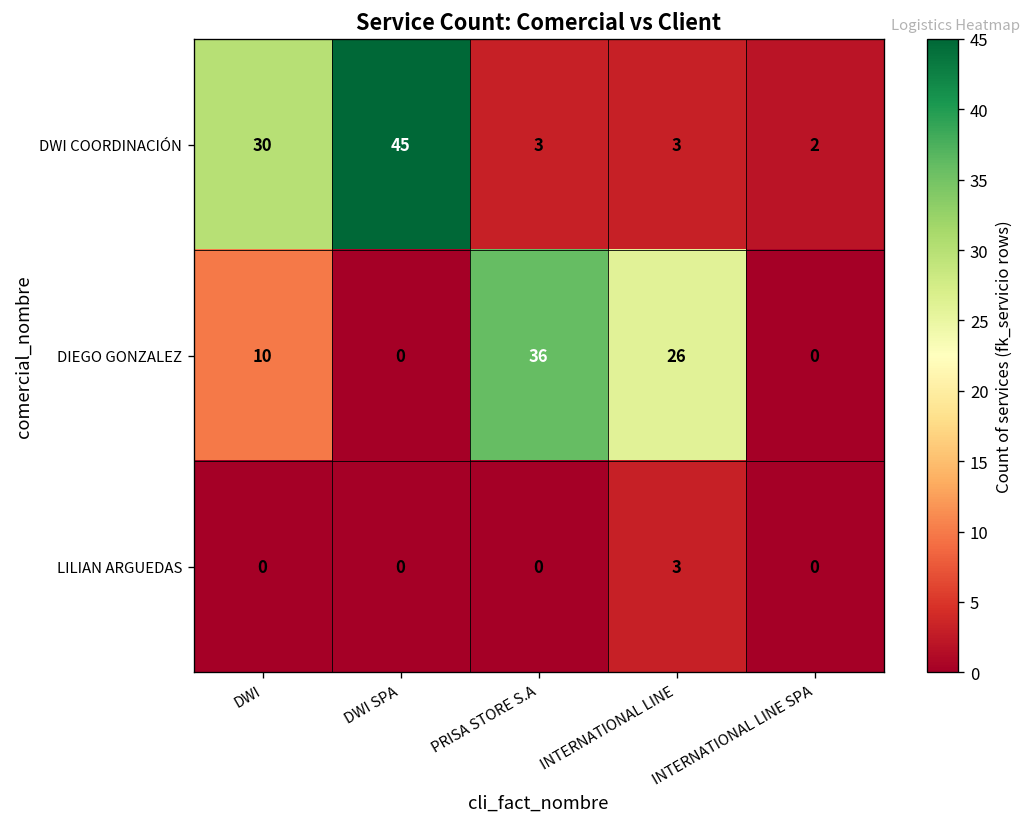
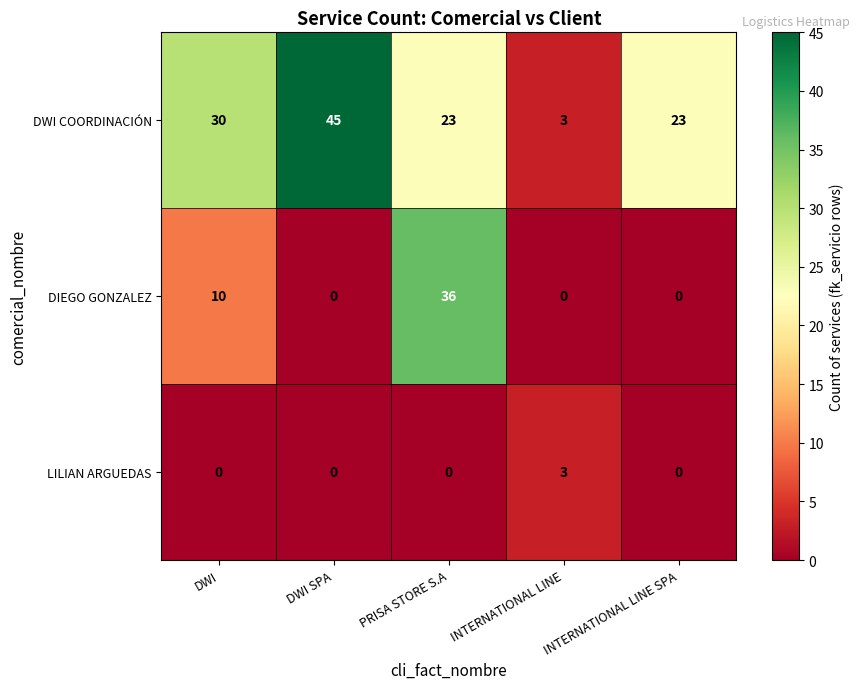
  {
    "DWI COORDINACIÓN": {
      "DWI": 30,
      "DWI SPA": 45,
-     "PRISA STORE S.A": 3,
+     "PRISA STORE S.A": 23,
      "INTERNATIONAL LINE": 3,
-     "INTERNATIONAL LINE SPA": 2
+     "INTERNATIONAL LINE SPA": 23
    },
    "DIEGO GONZALEZ": {
      "DWI": 10,
      "DWI SPA": 0,
      "PRISA STORE S.A": 36,
-     "INTERNATIONAL LINE": 26,
+     "INTERNATIONAL LINE": 0,
      "INTERNATIONAL LINE SPA": 0
    },
    "LILIAN ARGUEDAS": {
      "DWI": 0,
      "DWI SPA": 0,
      "PRISA STORE S.A": 0,
      "INTERNATIONAL LINE": 3,
      "INTERNATIONAL LINE SPA": 0
    }
  }
